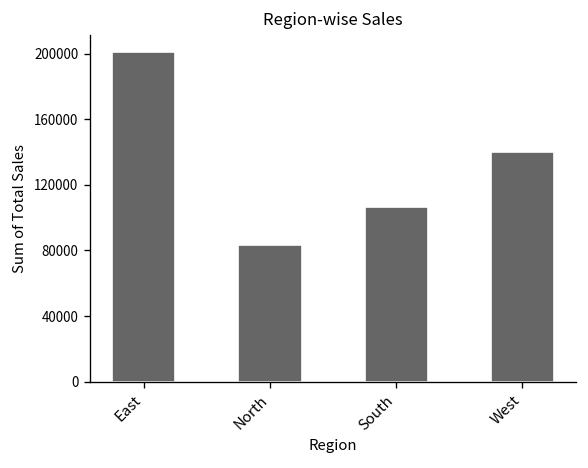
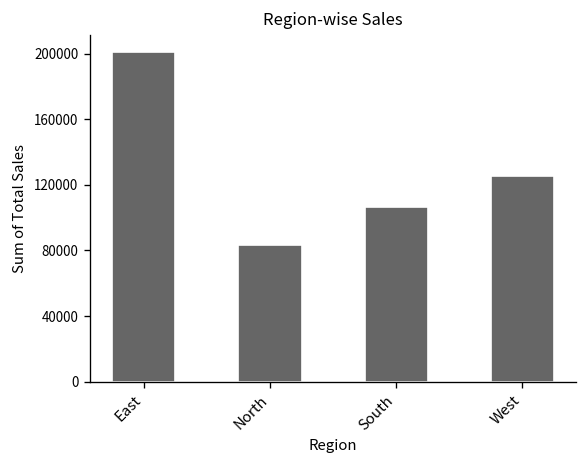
  {
    "East": 201000,
    "North": 84000,
    "South": 107000,
-   "West": 140000
+   "West": 125000
  }
